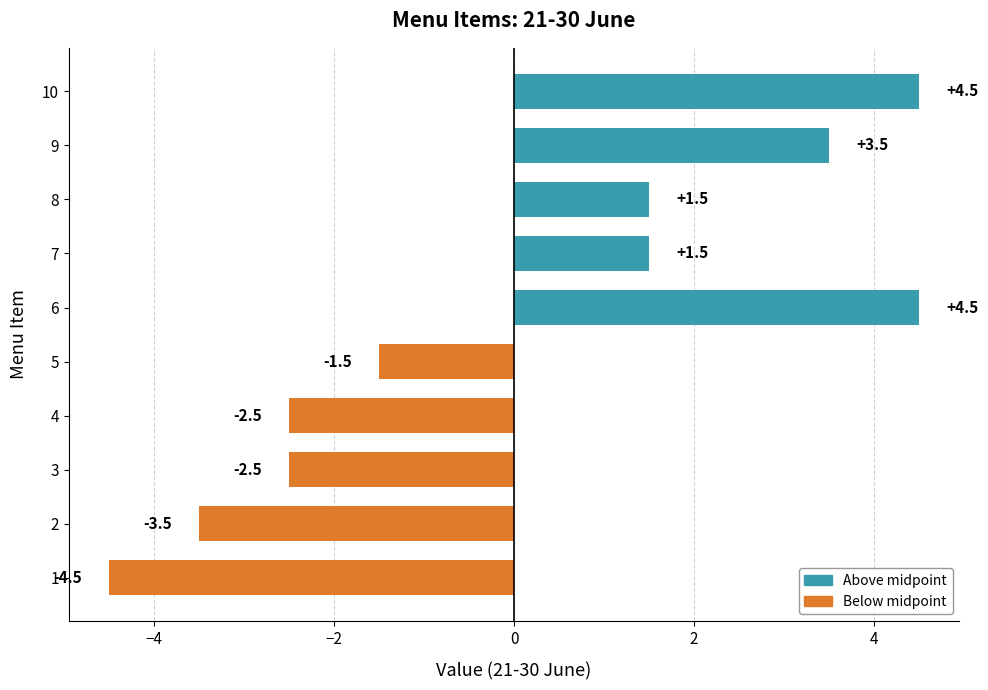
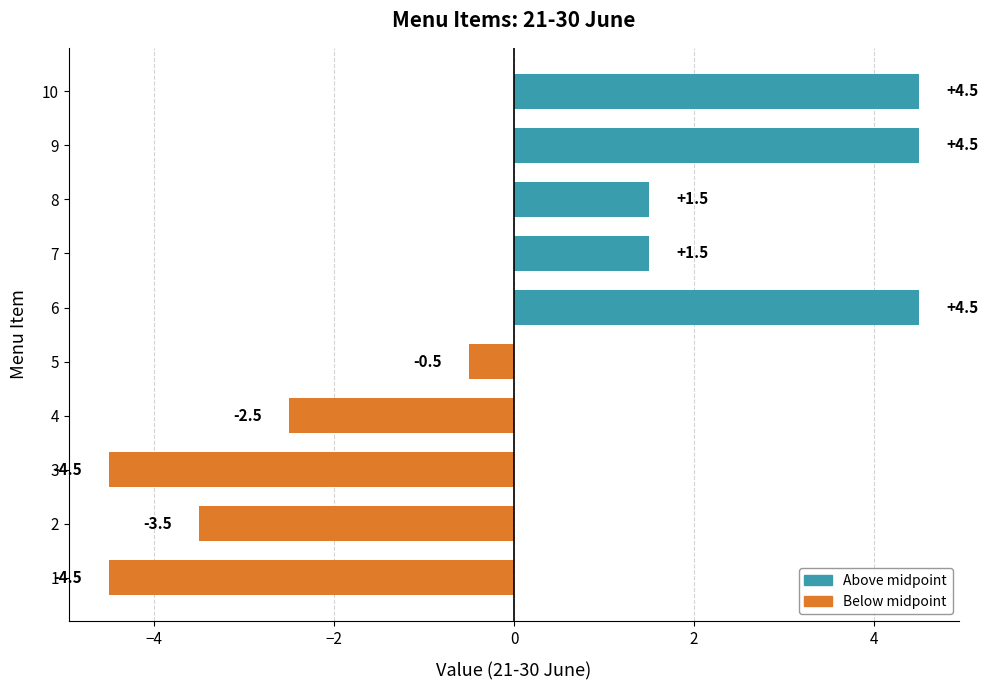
  {
-   "9": "+3.5",
-   "5": "-1.5",
-   "3": "-2.5"
+   "9": "+4.5",
+   "5": "-0.5",
+   "3": "-4.5"
  }
